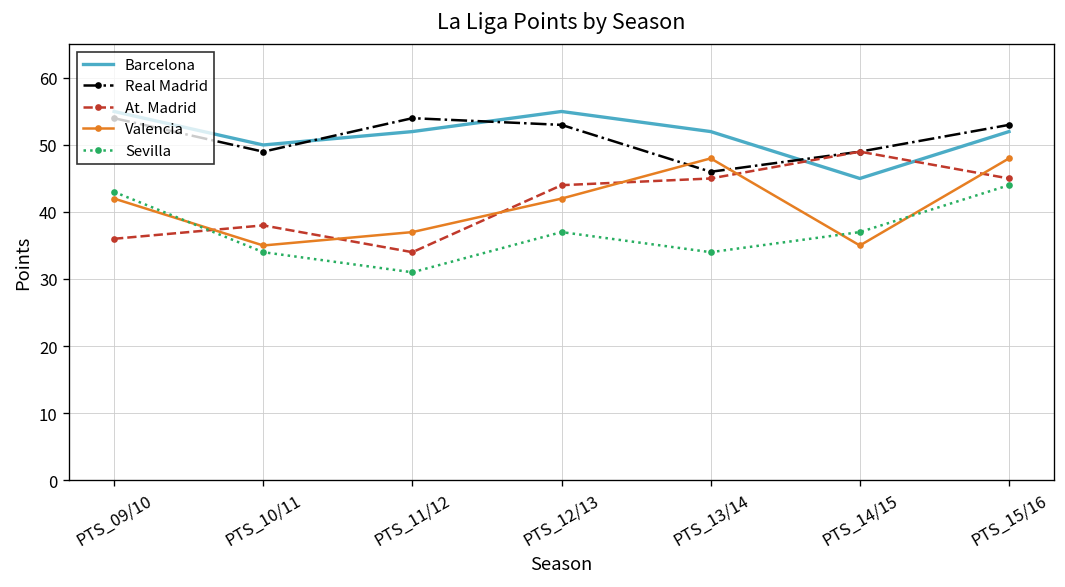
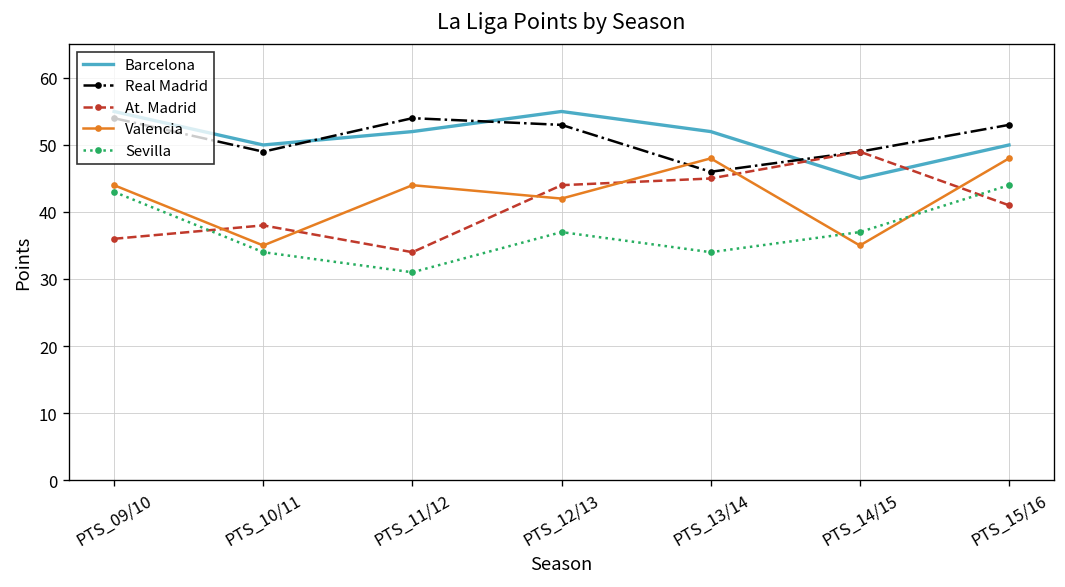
  {
    "Barcelona": {
      "PTS_10/11": 50,
      "PTS_11/12": 52,
      "PTS_12/13": 55,
      "PTS_13/14": 52,
      "PTS_14/15": 45,
-     "PTS_15/16": 52
+     "PTS_15/16": 50
    },
    "Real Madrid": {
      "PTS_10/11": 49,
      "PTS_11/12": 54,
      "PTS_12/13": 53,
      "PTS_13/14": 46,
      "PTS_15/16": 53
    },
    "At. Madrid": {
      "PTS_09/10": 36,
      "PTS_10/11": 38,
      "PTS_11/12": 34,
      "PTS_12/13": 44,
      "PTS_13/14": 45,
-     "PTS_15/16": 45
+     "PTS_15/16": 41
    },
    "Valencia": {
-     "PTS_09/10": 42,
+     "PTS_09/10": 44,
      "PTS_10/11": 35,
-     "PTS_11/12": 37,
+     "PTS_11/12": 44,
      "PTS_12/13": 42,
      "PTS_13/14": 48,
      "PTS_14/15": 35,
      "PTS_15/16": 48
    },
    "Sevilla": {
      "PTS_09/10": 43,
      "PTS_10/11": 34,
      "PTS_11/12": 31,
      "PTS_12/13": 37,
      "PTS_13/14": 34,
      "PTS_14/15": 37,
      "PTS_15/16": 44
    }
  }
